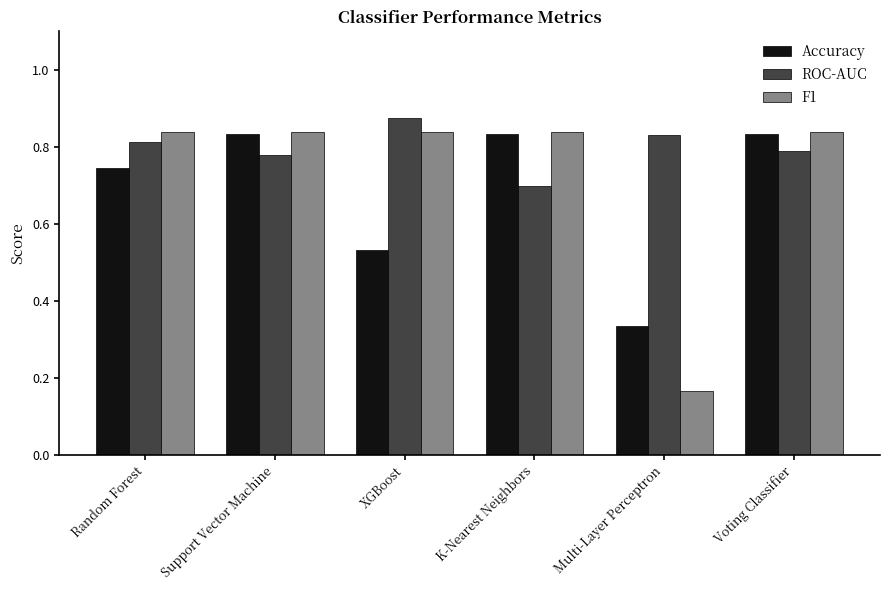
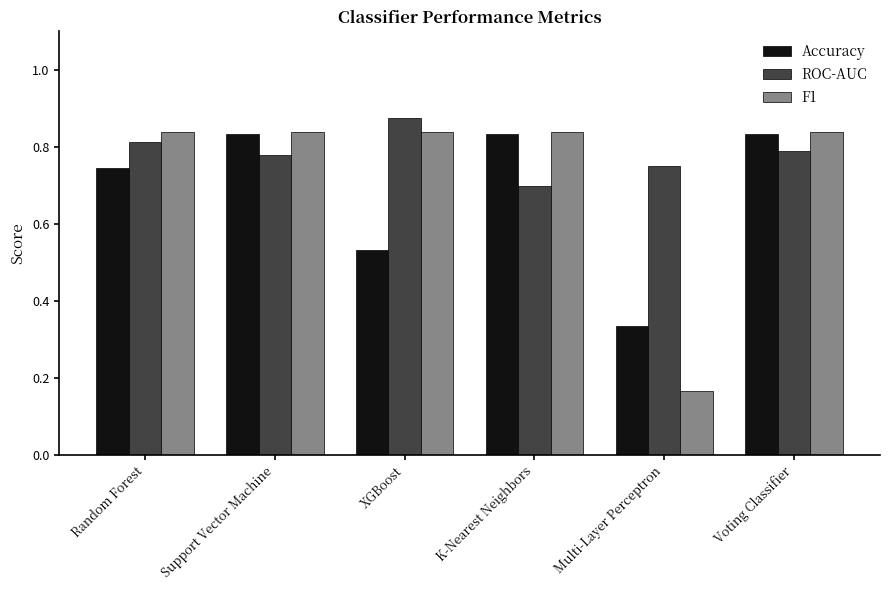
  {
    "Accuracy": {
      "Random Forest": 0.74,
      "Support Vector Machine": 0.83,
      "XGBoost": 0.53,
      "K-Nearest Neighbors": 0.83,
      "Multi-Layer Perceptron": 0.33,
      "Voting Classifier": 0.83
    },
    "ROC-AUC": {
      "Random Forest": 0.81,
      "Support Vector Machine": 0.78,
      "XGBoost": 0.88,
      "K-Nearest Neighbors": 0.70,
-     "Multi-Layer Perceptron": 0.83,
+     "Multi-Layer Perceptron": 0.75,
      "Voting Classifier": 0.79
    },
    "F1": {
      "Random Forest": 0.84,
      "Support Vector Machine": 0.84,
      "XGBoost": 0.84,
      "K-Nearest Neighbors": 0.84,
      "Multi-Layer Perceptron": 0.17,
      "Voting Classifier": 0.84
    }
  }
